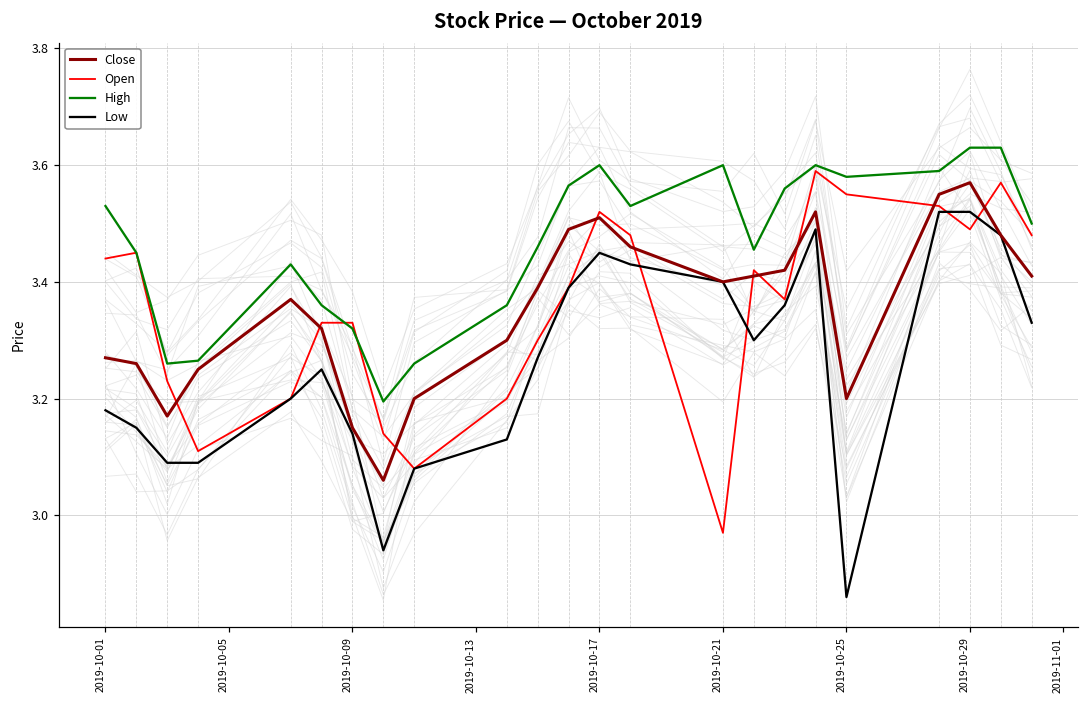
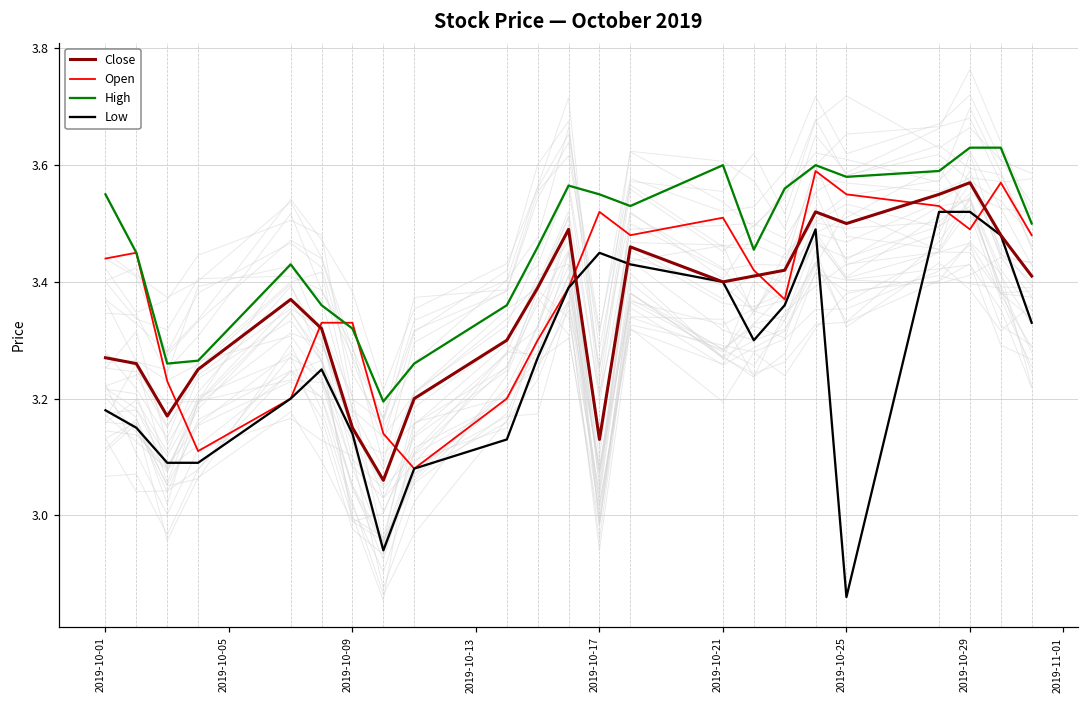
  {
    "Close": {
-     "2019-10-17": 3.51,
-     "2019-10-25": 3.2
+     "2019-10-17": 3.13,
+     "2019-10-25": 3.5
    },
    "Open": {
      "2019-10-09": 3.33,
      "2019-10-17": 3.52,
-     "2019-10-21": 2.97,
+     "2019-10-21": 3.51,
      "2019-10-29": 3.49
    },
    "High": {
-     "2019-10-01": 3.53,
+     "2019-10-01": 3.55,
      "2019-10-09": 3.32,
-     "2019-10-17": 3.60,
+     "2019-10-17": 3.55,
      "2019-10-21": 3.60,
      "2019-10-29": 3.63
    },
    "Low": {
      "2019-10-01": 3.18,
      "2019-10-25": 2.86
    }
  }
